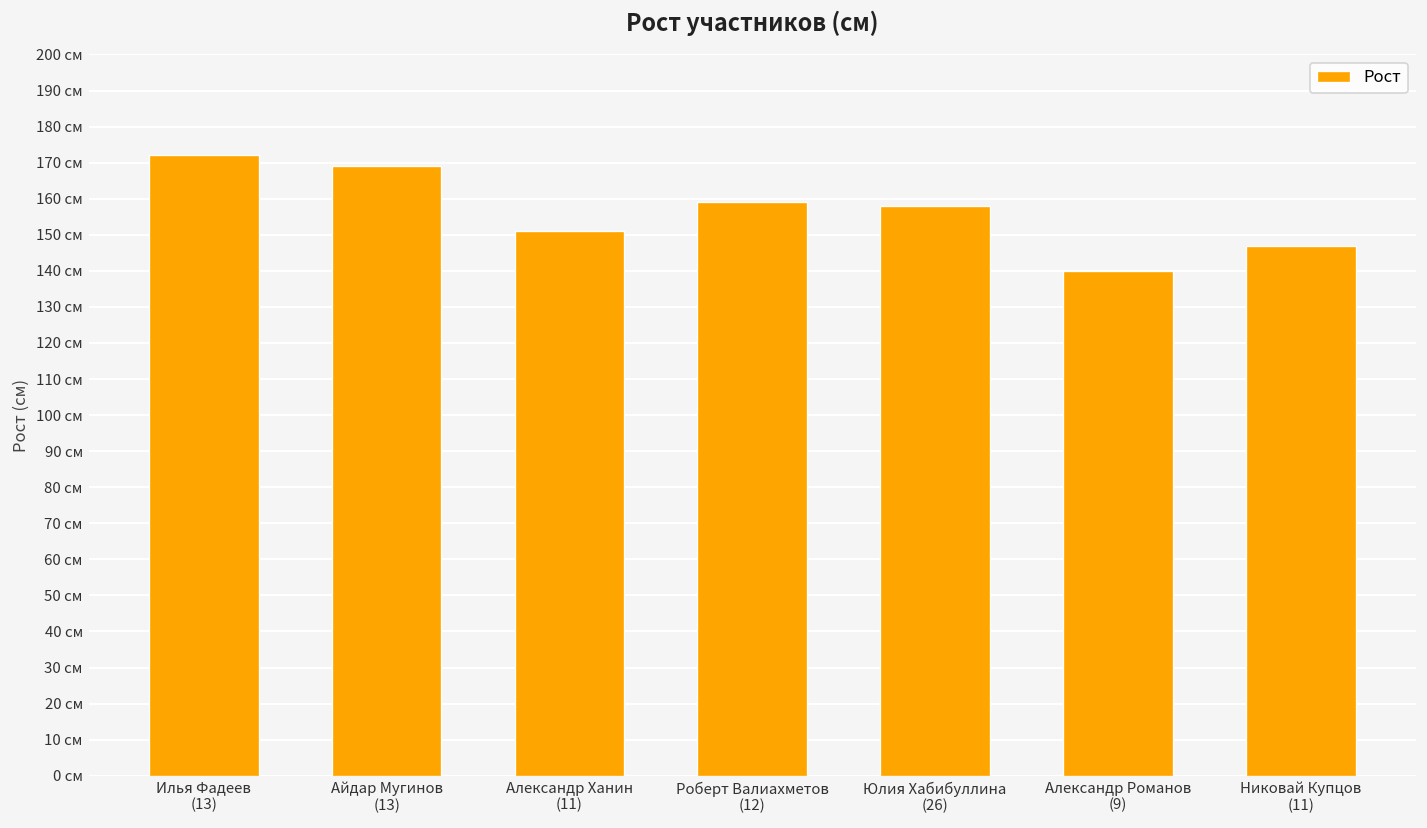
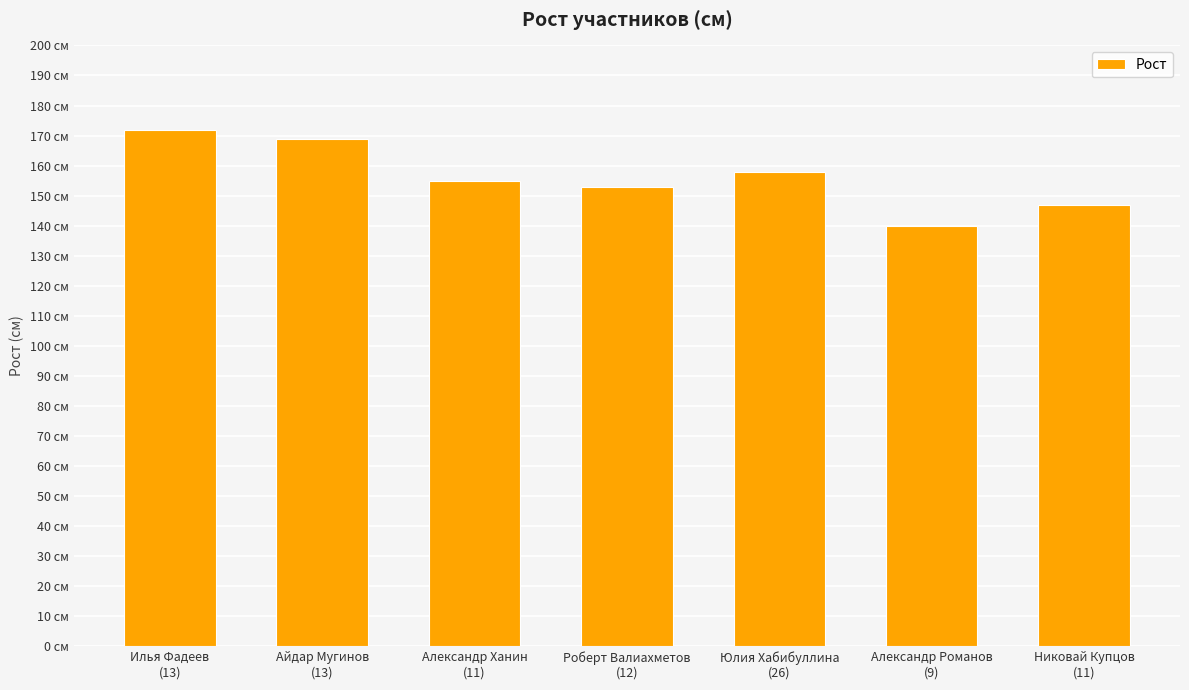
  {
    "Илья Фадеев (13)": "172 см",
    "Айдар Мугинов (13)": "169 см",
-   "Александр Ханин (11)": "151 см",
-   "Роберт Валиахметов (12)": "159 см",
+   "Александр Ханин (11)": "155 см",
+   "Роберт Валиахметов (12)": "153 см",
    "Юлия Хабибуллина (26)": "158 см",
    "Александр Романов (9)": "140 см",
    "Никовай Купцов (11)": "147 см"
  }
